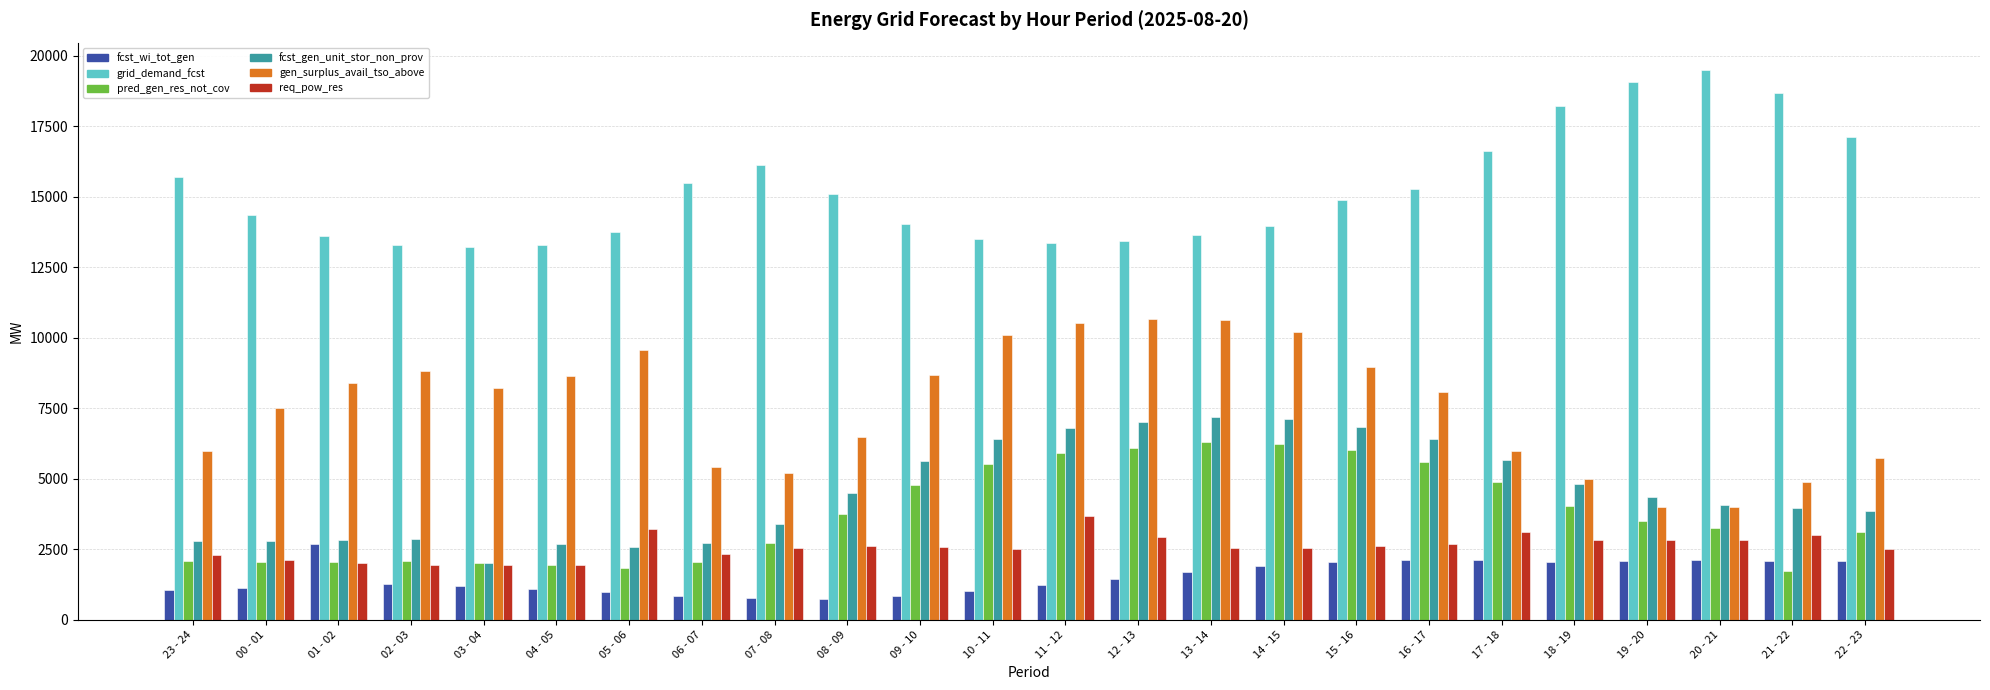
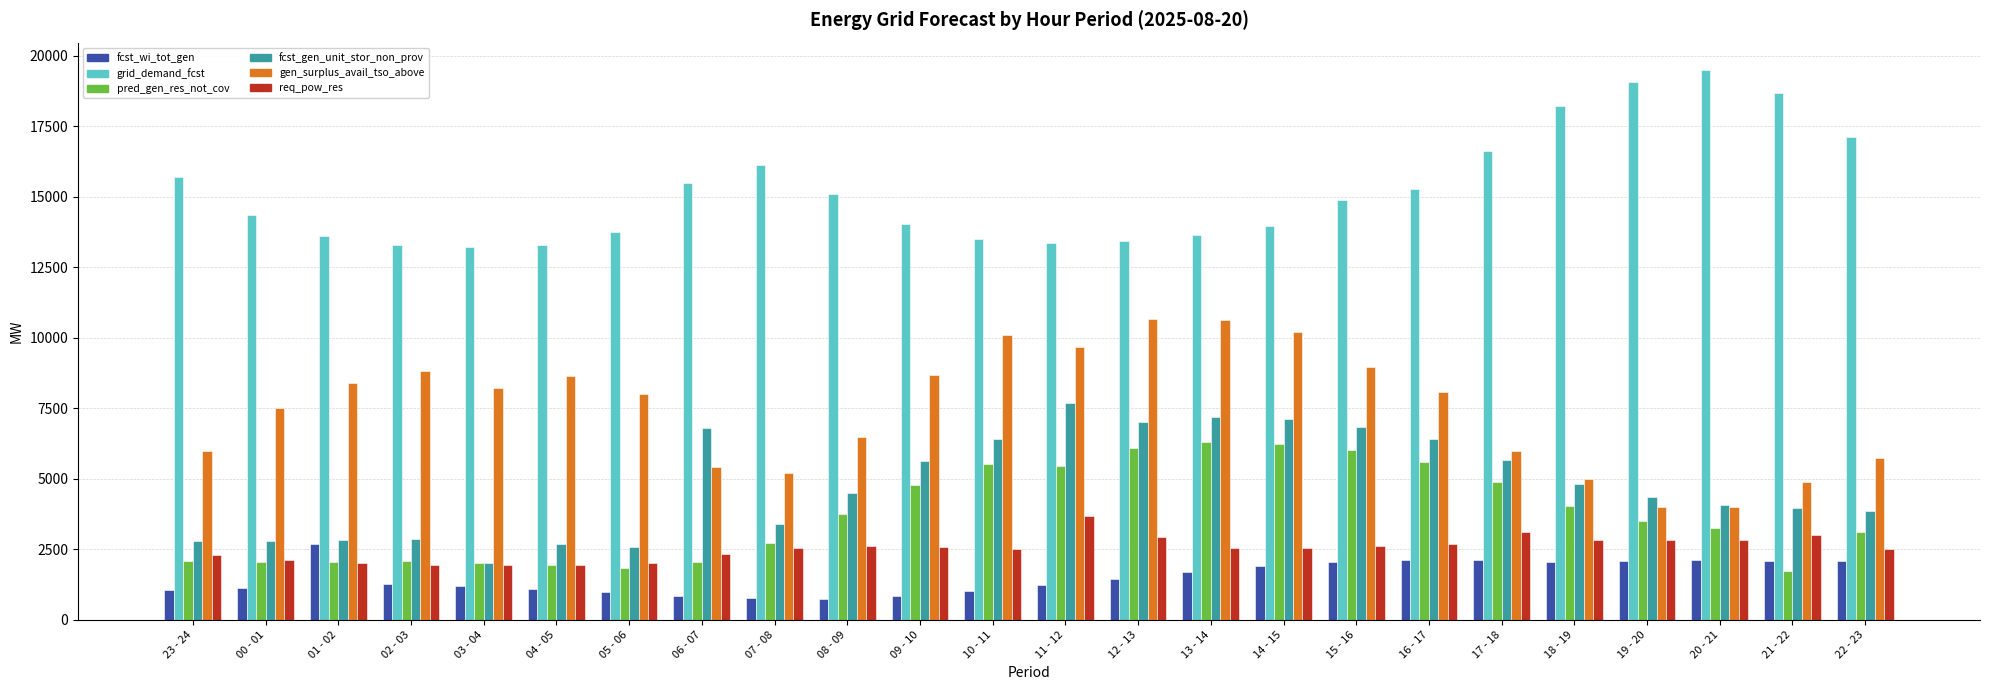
  {
    "fcst_wi_tot_gen": {
      "23 - 24": 1100,
      "00 - 01": 1100,
      "01 - 02": 2700,
      "02 - 03": 1300,
      "03 - 04": 1200,
      "04 - 05": 1100,
      "05 - 06": 1000,
      "06 - 07": 800,
      "07 - 08": 800,
      "08 - 09": 800,
      "09 - 10": 900,
      "10 - 11": 1000,
      "11 - 12": 1200,
      "12 - 13": 1400,
      "13 - 14": 1700,
      "14 - 15": 1900,
      "15 - 16": 2000,
      "16 - 17": 2100,
      "17 - 18": 2100,
      "18 - 19": 2000,
      "19 - 20": 2100,
      "20 - 21": 2100,
      "21 - 22": 2100,
      "22 - 23": 2100
    },
    "grid_demand_fcst": {
      "23 - 24": 15700,
      "00 - 01": 14300,
      "01 - 02": 13600,
      "02 - 03": 13300,
      "03 - 04": 13200,
      "04 - 05": 13300,
      "05 - 06": 13800,
      "06 - 07": 15500,
      "07 - 08": 16100,
      "08 - 09": 15100,
      "09 - 10": 14000,
      "10 - 11": 13500,
      "11 - 12": 13400,
      "12 - 13": 13400,
      "13 - 14": 13600,
      "14 - 15": 14000,
      "15 - 16": 14900,
      "16 - 17": 15300,
      "17 - 18": 16600,
      "18 - 19": 18200,
      "19 - 20": 19100,
      "20 - 21": 19500,
      "21 - 22": 18700,
      "22 - 23": 17100
    },
    "pred_gen_res_not_cov": {
      "23 - 24": 2100,
      "00 - 01": 2000,
      "01 - 02": 2100,
      "02 - 03": 2100,
      "03 - 04": 2000,
      "04 - 05": 1900,
      "05 - 06": 1900,
      "06 - 07": 2000,
      "07 - 08": 2700,
      "08 - 09": 3700,
      "09 - 10": 4800,
      "10 - 11": 5500,
-     "11 - 12": 5900,
+     "11 - 12": 5400,
      "12 - 13": 6100,
      "13 - 14": 6300,
      "14 - 15": 6200,
      "15 - 16": 6000,
      "16 - 17": 5600,
      "17 - 18": 4900,
      "18 - 19": 4000,
      "19 - 20": 3500,
      "20 - 21": 3300,
      "21 - 22": 1700,
      "22 - 23": 3100
    },
    "fcst_gen_unit_stor_non_prov": {
      "23 - 24": 2800,
      "00 - 01": 2800,
      "01 - 02": 2800,
      "02 - 03": 2900,
      "03 - 04": 2000,
      "04 - 05": 2700,
      "05 - 06": 2600,
-     "06 - 07": 2700,
+     "06 - 07": 6800,
      "07 - 08": 3400,
      "08 - 09": 4500,
      "09 - 10": 5600,
      "10 - 11": 6400,
-     "11 - 12": 6800,
+     "11 - 12": 7700,
      "12 - 13": 7000,
      "13 - 14": 7200,
      "14 - 15": 7100,
      "15 - 16": 6800,
      "16 - 17": 6400,
      "17 - 18": 5700,
      "18 - 19": 4800,
      "19 - 20": 4300,
      "20 - 21": 4100,
      "21 - 22": 4000,
      "22 - 23": 3900
    },
    "gen_surplus_avail_tso_above": {
      "23 - 24": 6000,
      "00 - 01": 7500,
      "01 - 02": 8400,
      "02 - 03": 8800,
      "03 - 04": 8200,
      "04 - 05": 8600,
-     "05 - 06": 9600,
+     "05 - 06": 8000,
      "06 - 07": 5400,
      "07 - 08": 5200,
      "08 - 09": 6500,
      "09 - 10": 8700,
      "10 - 11": 10100,
-     "11 - 12": 10500,
+     "11 - 12": 9700,
      "12 - 13": 10700,
      "13 - 14": 10600,
      "14 - 15": 10200,
      "15 - 16": 9000,
      "16 - 17": 8100,
      "17 - 18": 6000,
      "18 - 19": 5000,
      "19 - 20": 4000,
      "20 - 21": 4000,
      "21 - 22": 4900,
      "22 - 23": 5700
    },
    "req_pow_res": {
      "23 - 24": 2300,
      "00 - 01": 2100,
      "01 - 02": 2000,
      "02 - 03": 2000,
      "03 - 04": 1900,
      "04 - 05": 2000,
-     "05 - 06": 3200,
+     "05 - 06": 2000,
      "06 - 07": 2300,
      "07 - 08": 2500,
      "08 - 09": 2600,
      "09 - 10": 2600,
      "10 - 11": 2500,
      "11 - 12": 3700,
      "12 - 13": 2900,
      "13 - 14": 2600,
      "14 - 15": 2600,
      "15 - 16": 2600,
      "16 - 17": 2700,
      "17 - 18": 3100,
      "18 - 19": 2800,
      "19 - 20": 2800,
      "20 - 21": 2800,
      "21 - 22": 3000,
      "22 - 23": 2500
    }
  }
